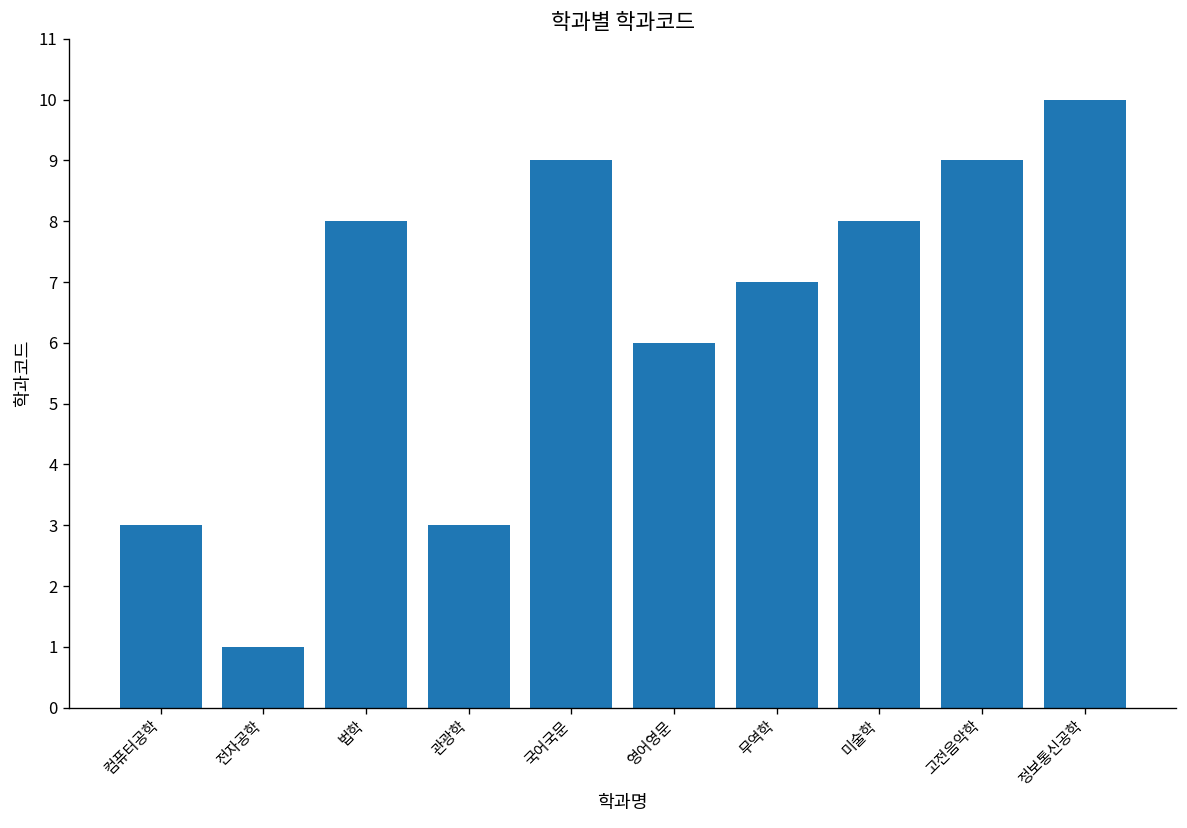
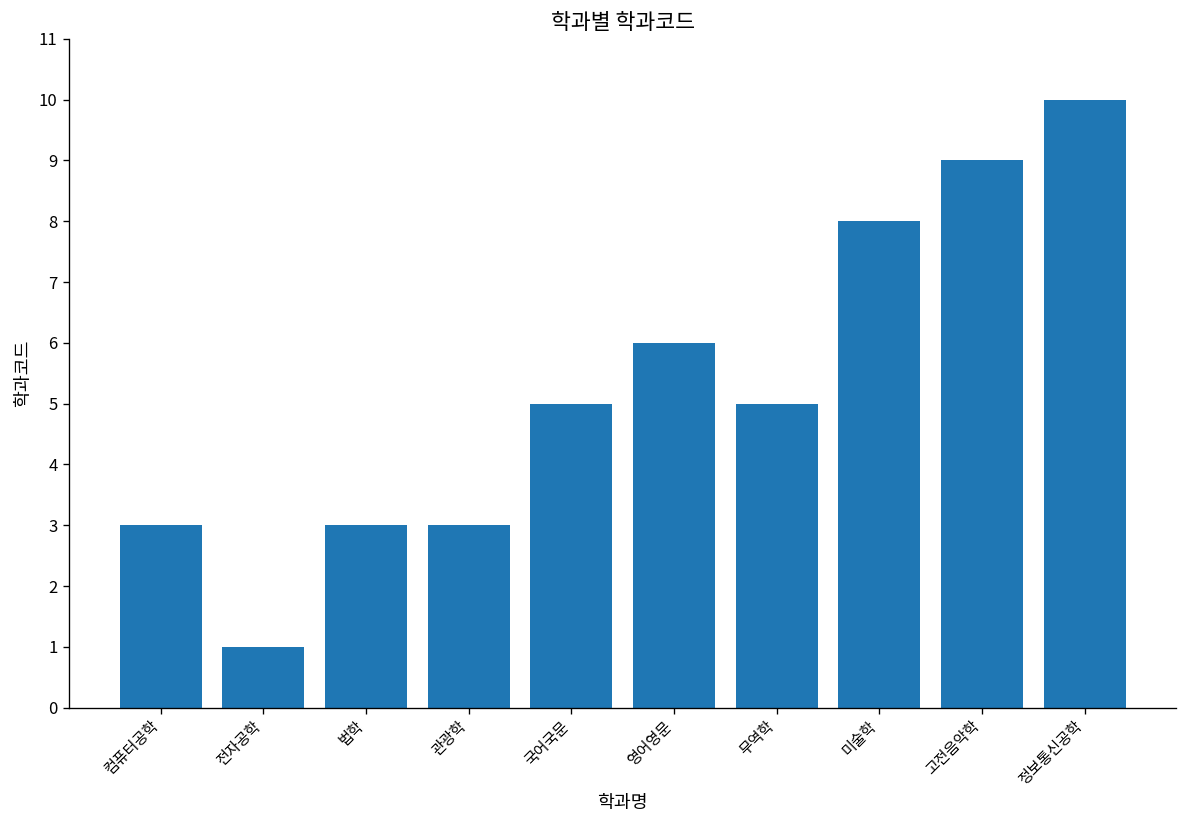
  {
    "컴퓨터공학": 3,
    "전자공학": 1,
-   "법학": 8,
+   "법학": 3,
    "관광학": 3,
-   "국어국문": 9,
+   "국어국문": 5,
    "영어영문": 6,
-   "무역학": 7,
+   "무역학": 5,
    "미술학": 8,
    "고전음악학": 9,
    "정보통신공학": 10
  }
